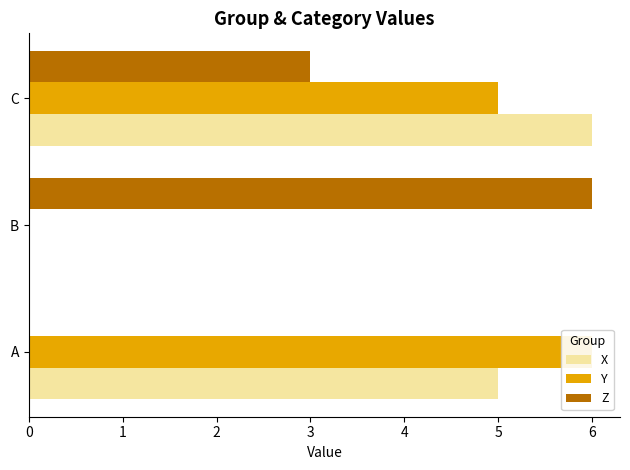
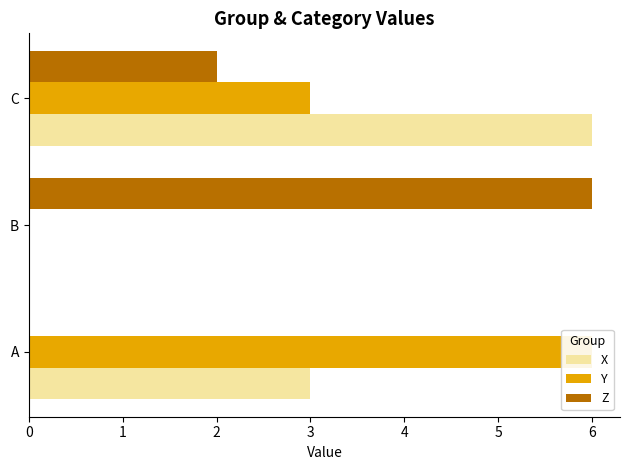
  {
    "X": {
      "C": 6,
      "B": 0,
-     "A": 5
+     "A": 3
    },
    "Y": {
-     "C": 5,
+     "C": 3,
      "B": 0
    },
    "Z": {
-     "C": 3,
+     "C": 2,
      "B": 6,
      "A": 0
    }
  }
